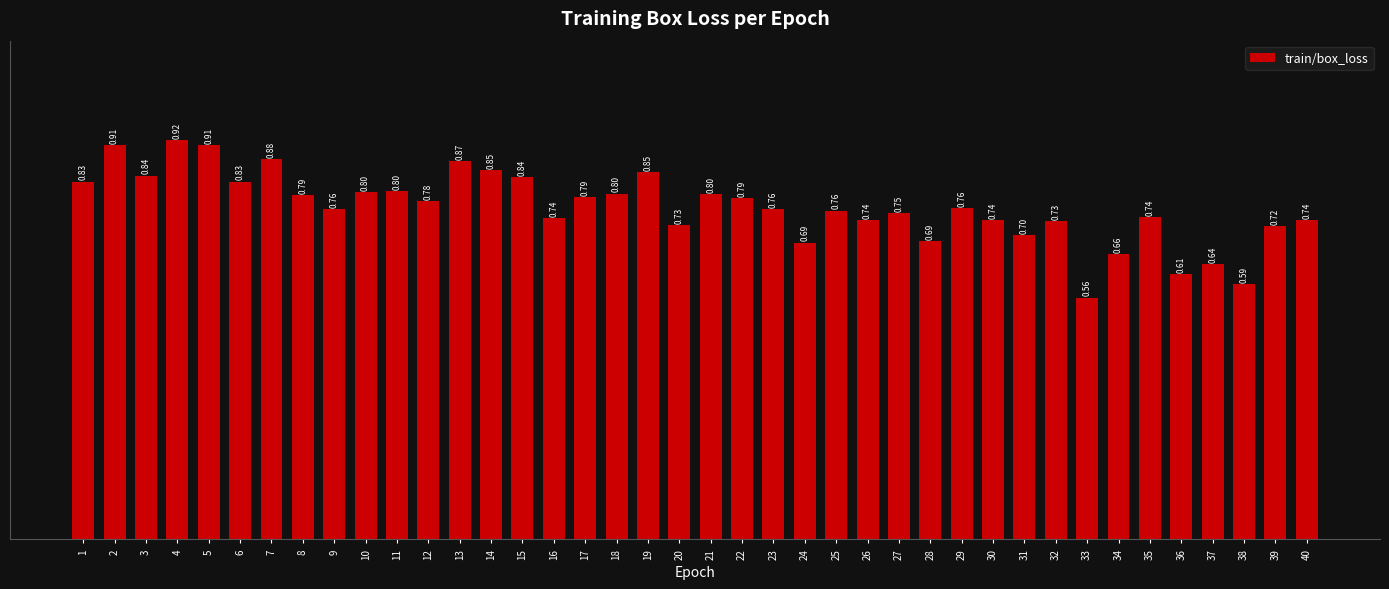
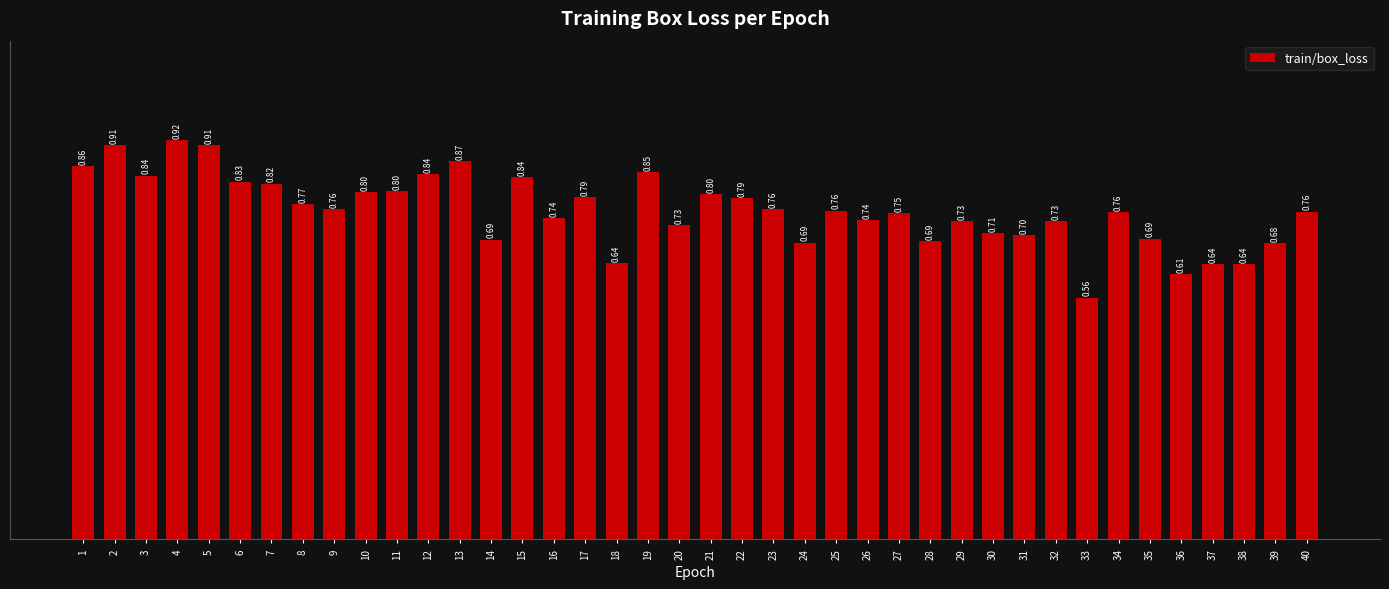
  {
-   "1": 0.83,
+   "1": 0.86,
    "2": 0.91,
    "3": 0.84,
    "4": 0.92,
    "5": 0.91,
    "6": 0.83,
-   "7": 0.88,
-   "8": 0.79,
+   "7": 0.82,
+   "8": 0.77,
    "9": 0.76,
    "10": 0.80,
    "11": 0.80,
-   "12": 0.78,
+   "12": 0.84,
    "13": 0.87,
-   "14": 0.85,
+   "14": 0.69,
    "15": 0.84,
    "16": 0.74,
    "17": 0.79,
-   "18": 0.80,
+   "18": 0.64,
    "19": 0.85,
    "20": 0.73,
    "21": 0.80,
    "22": 0.79,
    "23": 0.76,
    "24": 0.69,
    "25": 0.76,
    "26": 0.74,
    "27": 0.75,
    "28": 0.69,
-   "29": 0.76,
-   "30": 0.74,
+   "29": 0.73,
+   "30": 0.71,
    "31": 0.70,
    "32": 0.73,
    "33": 0.56,
-   "34": 0.66,
-   "35": 0.74,
+   "34": 0.76,
+   "35": 0.69,
    "36": 0.61,
    "37": 0.64,
-   "38": 0.59,
-   "39": 0.72,
-   "40": 0.74
+   "38": 0.64,
+   "39": 0.68,
+   "40": 0.76
  }
